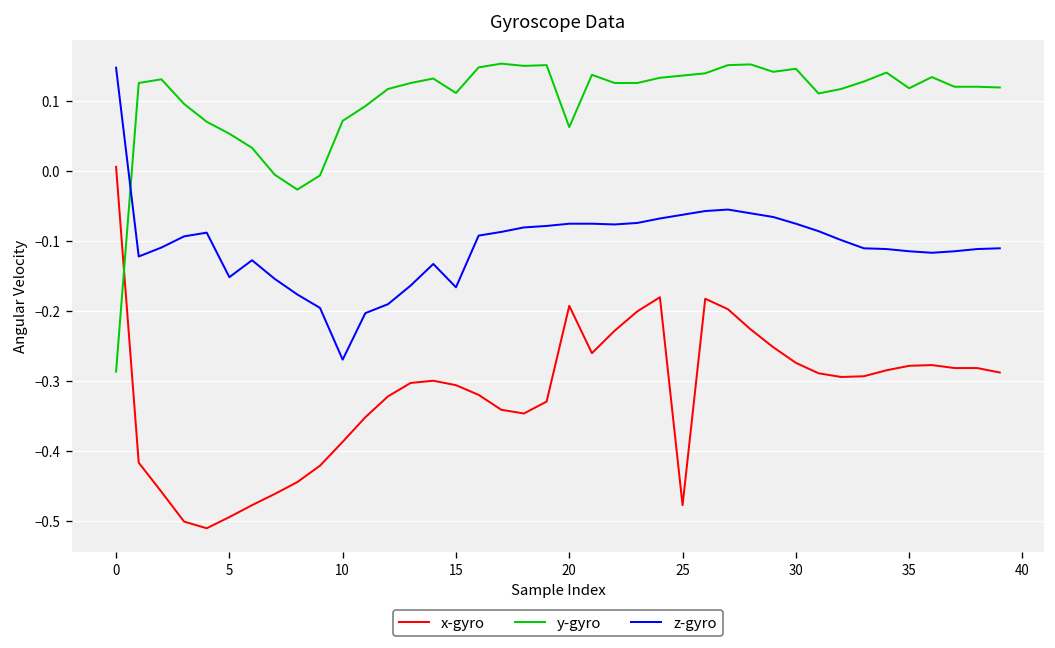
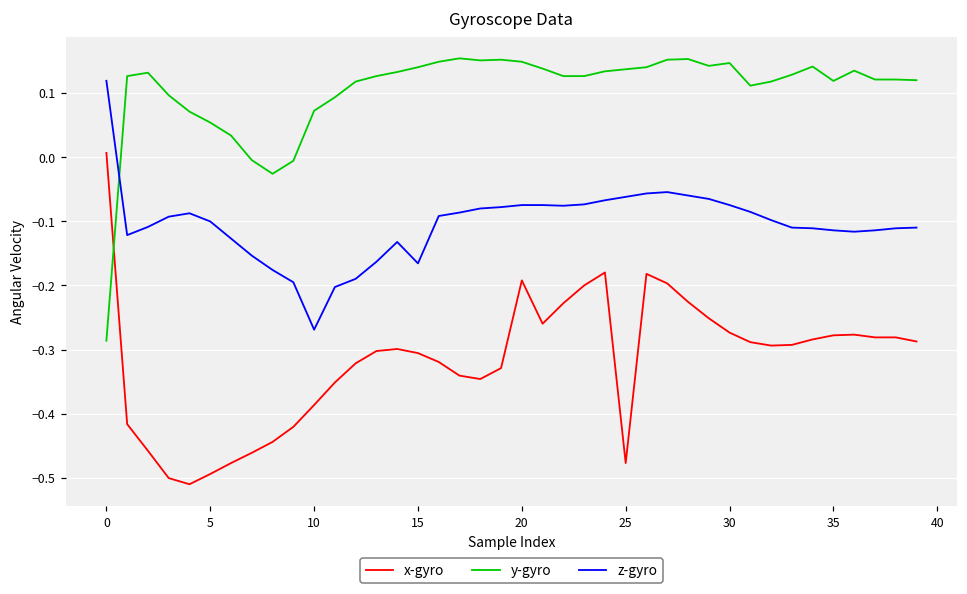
  {
    "x-gyro": {
      "0": 0.01,
      "5": -0.49,
      "10": -0.39,
      "15": -0.31,
      "20": -0.19,
      "25": -0.48,
      "30": -0.27,
      "35": -0.28
    },
    "y-gyro": {
      "0": -0.29,
      "5": 0.05,
      "10": 0.07,
-     "15": 0.11,
-     "20": 0.06,
+     "15": 0.14,
+     "20": 0.15,
      "25": 0.14,
      "30": 0.15,
      "35": 0.12
    },
    "z-gyro": {
-     "0": 0.15,
-     "5": -0.15,
+     "0": 0.12,
+     "5": -0.10,
      "10": -0.27,
      "15": -0.17,
      "20": -0.07,
      "25": -0.06,
      "30": -0.07,
      "35": -0.11
    }
  }
